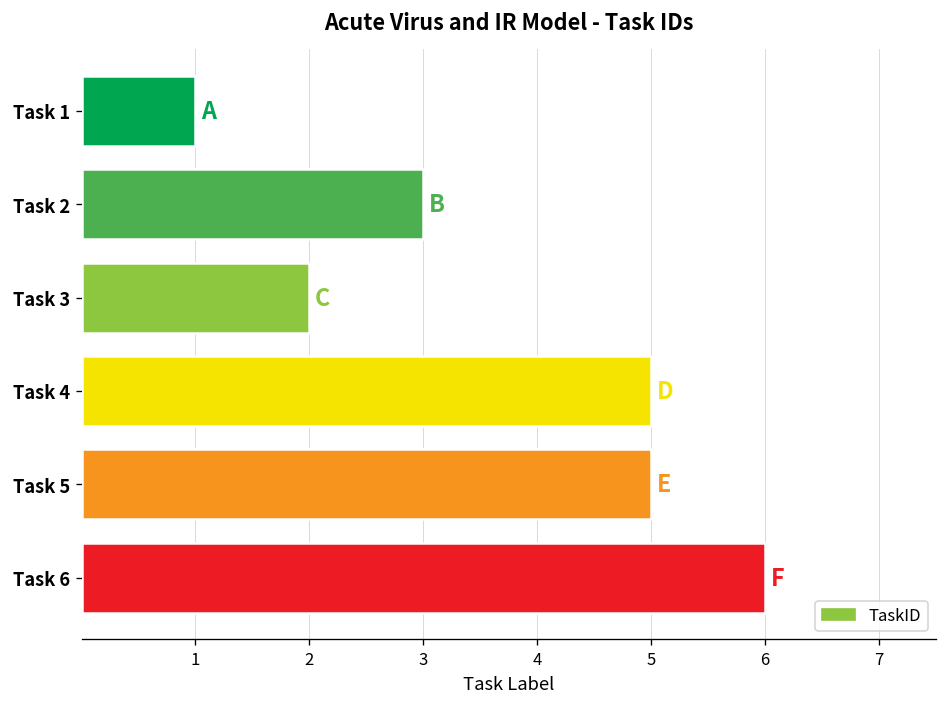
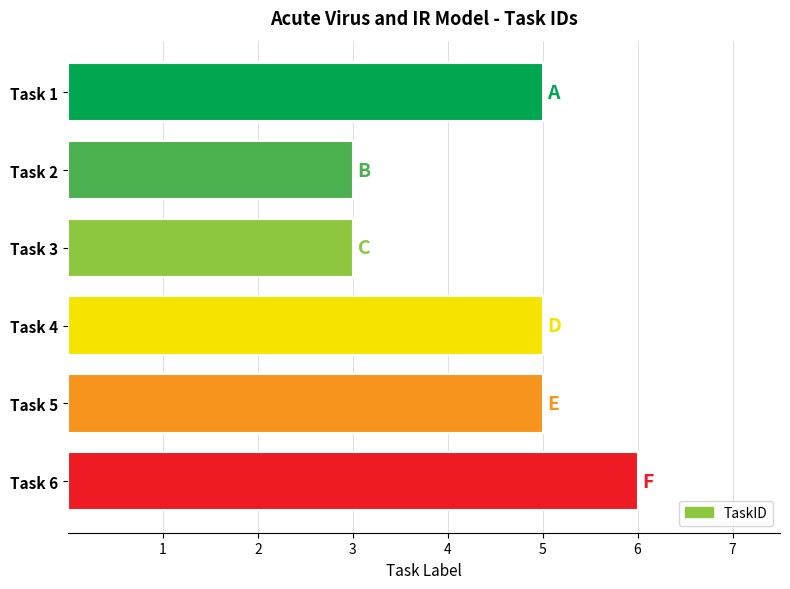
  {
-   "Task 1": 1,
+   "Task 1": 5,
    "Task 2": 3,
-   "Task 3": 2,
+   "Task 3": 3,
    "Task 4": 5,
    "Task 5": 5,
    "Task 6": 6
  }
